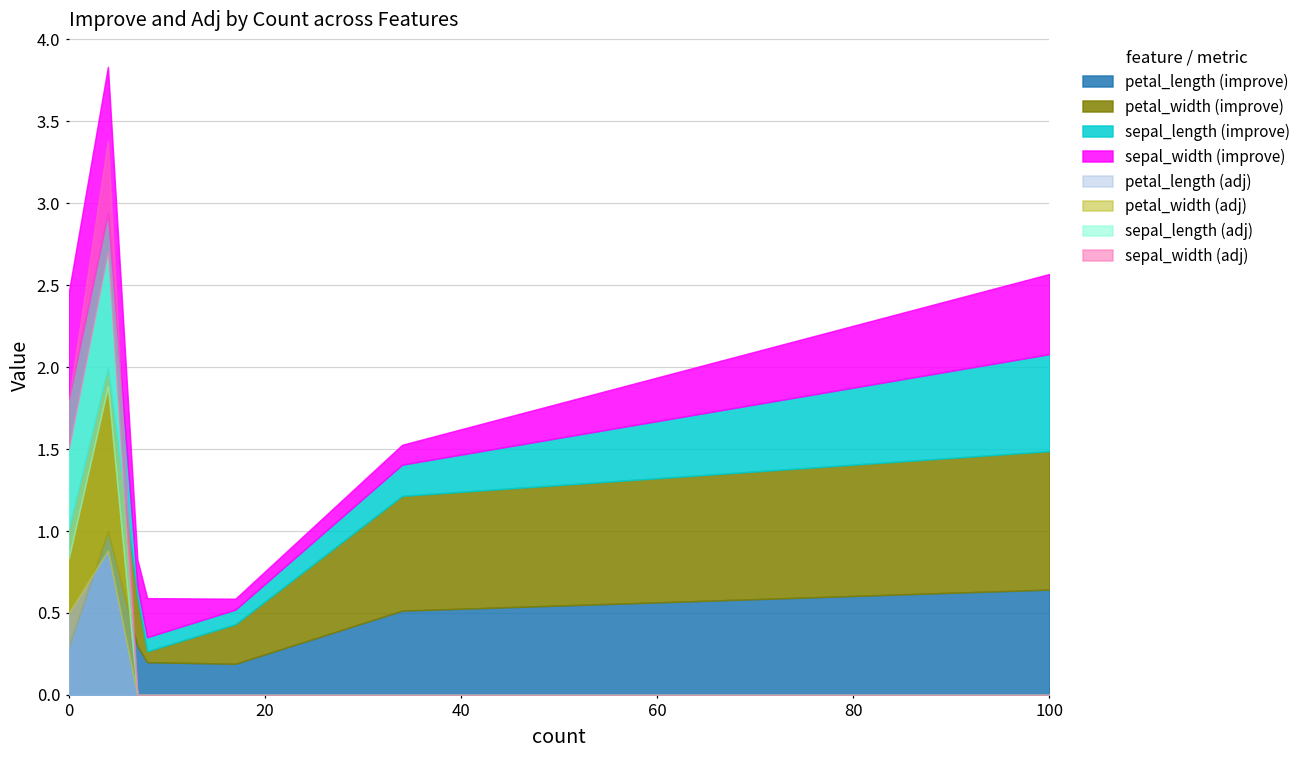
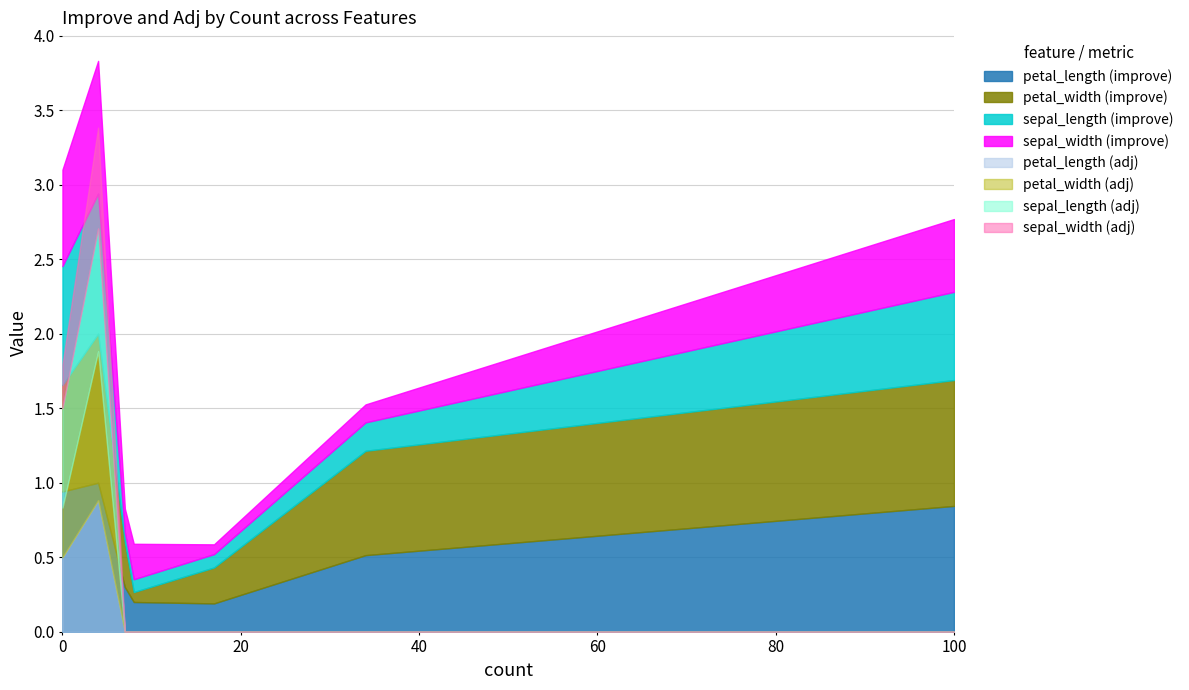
  {
    "petal_length (improve)": {
-     "0": 0.29,
-     "100": 0.64
+     "0": 0.94,
+     "100": 0.84
    },
    "petal_width (improve)": {
      "0": 0.71,
      "100": 0.84
    },
    "sepal_length (improve)": {
      "100": 0.59
    },
    "sepal_width (improve)": {
      "0": 0.65,
      "100": 0.49
    },
    "petal_length (adj)": {
      "0": 0.50
    },
    "petal_width (adj)": {
      "0": 0.33
    },
    "sepal_length (adj)": {
      "0": 0.67
    }
  }
